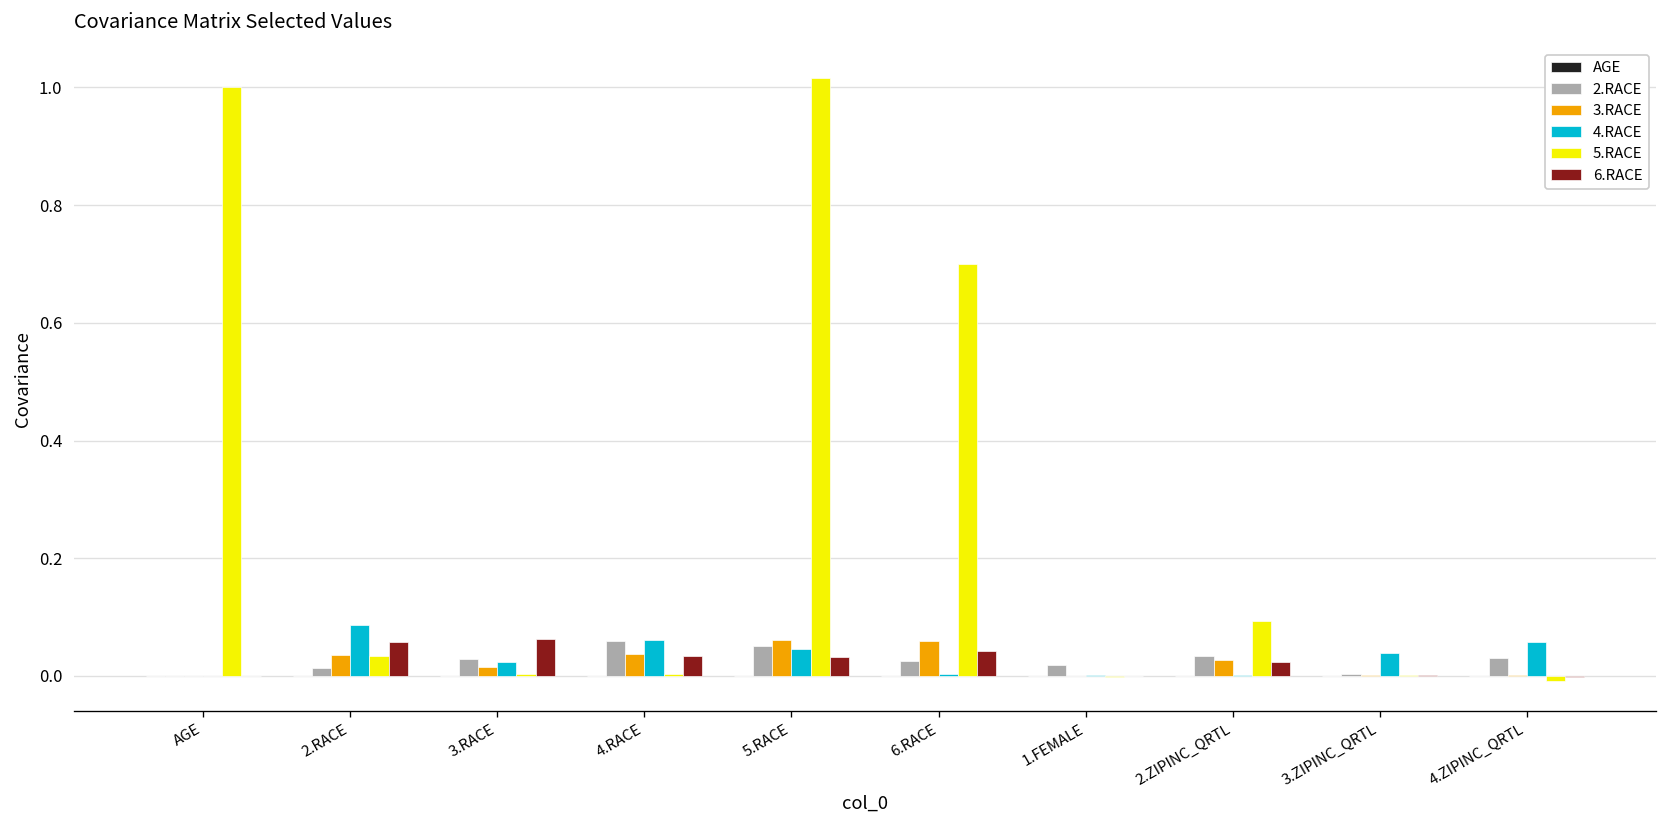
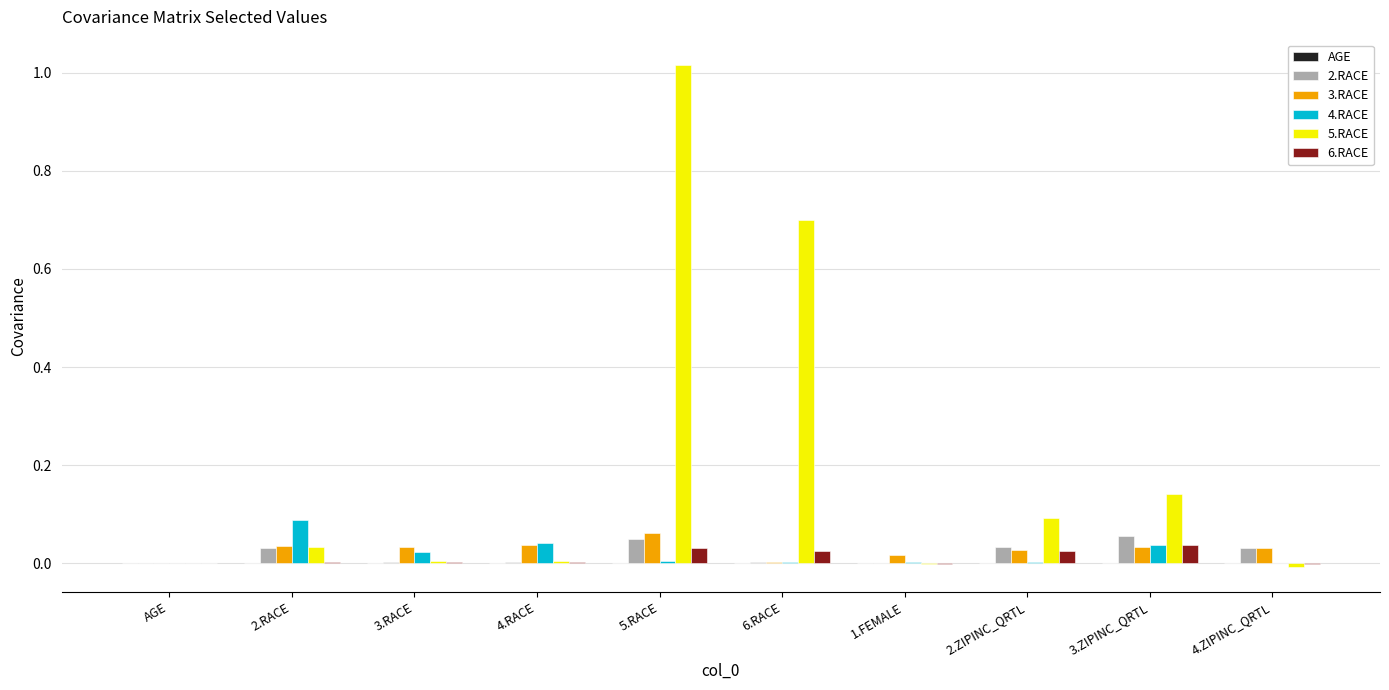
  {
    "2.RACE": {
-     "2.RACE": 0.01,
-     "3.RACE": 0.03,
-     "4.RACE": 0.06,
+     "2.RACE": 0.03,
+     "3.RACE": 0.00,
+     "4.RACE": 0.00,
      "5.RACE": 0.05,
-     "6.RACE": 0.03,
-     "1.FEMALE": 0.02,
+     "6.RACE": 0.00,
+     "1.FEMALE": 0.00,
      "2.ZIPINC_QRTL": 0.03,
-     "3.ZIPINC_QRTL": 0.00,
+     "3.ZIPINC_QRTL": 0.06,
      "4.ZIPINC_QRTL": 0.03
    },
    "3.RACE": {
      "2.RACE": 0.04,
-     "3.RACE": 0.02,
+     "3.RACE": 0.03,
      "4.RACE": 0.04,
      "5.RACE": 0.06,
-     "6.RACE": 0.06,
-     "1.FEMALE": 0.00,
+     "6.RACE": 0.00,
+     "1.FEMALE": 0.02,
      "2.ZIPINC_QRTL": 0.03,
-     "3.ZIPINC_QRTL": 0.00,
-     "4.ZIPINC_QRTL": 0.00
+     "3.ZIPINC_QRTL": 0.03,
+     "4.ZIPINC_QRTL": 0.03
    },
    "4.RACE": {
      "2.RACE": 0.09,
      "3.RACE": 0.02,
-     "4.RACE": 0.06,
-     "5.RACE": 0.05,
+     "4.RACE": 0.04,
+     "5.RACE": 0.00,
      "3.ZIPINC_QRTL": 0.04,
-     "4.ZIPINC_QRTL": 0.06
+     "4.ZIPINC_QRTL": 0.00
    },
    "5.RACE": {
-     "AGE": 1,
+     "AGE": 0,
      "2.RACE": 0.03,
      "5.RACE": 1.02,
      "6.RACE": 0.70,
      "2.ZIPINC_QRTL": 0.09,
-     "3.ZIPINC_QRTL": 0.00,
+     "3.ZIPINC_QRTL": 0.14,
      "4.ZIPINC_QRTL": -0.01
    },
    "6.RACE": {
-     "2.RACE": 0.06,
-     "3.RACE": 0.06,
-     "4.RACE": 0.03,
+     "2.RACE": 0.00,
+     "3.RACE": 0.00,
+     "4.RACE": 0.00,
      "5.RACE": 0.03,
-     "6.RACE": 0.04,
+     "6.RACE": 0.03,
      "2.ZIPINC_QRTL": 0.02,
-     "3.ZIPINC_QRTL": 0.00
+     "3.ZIPINC_QRTL": 0.04
    }
  }
